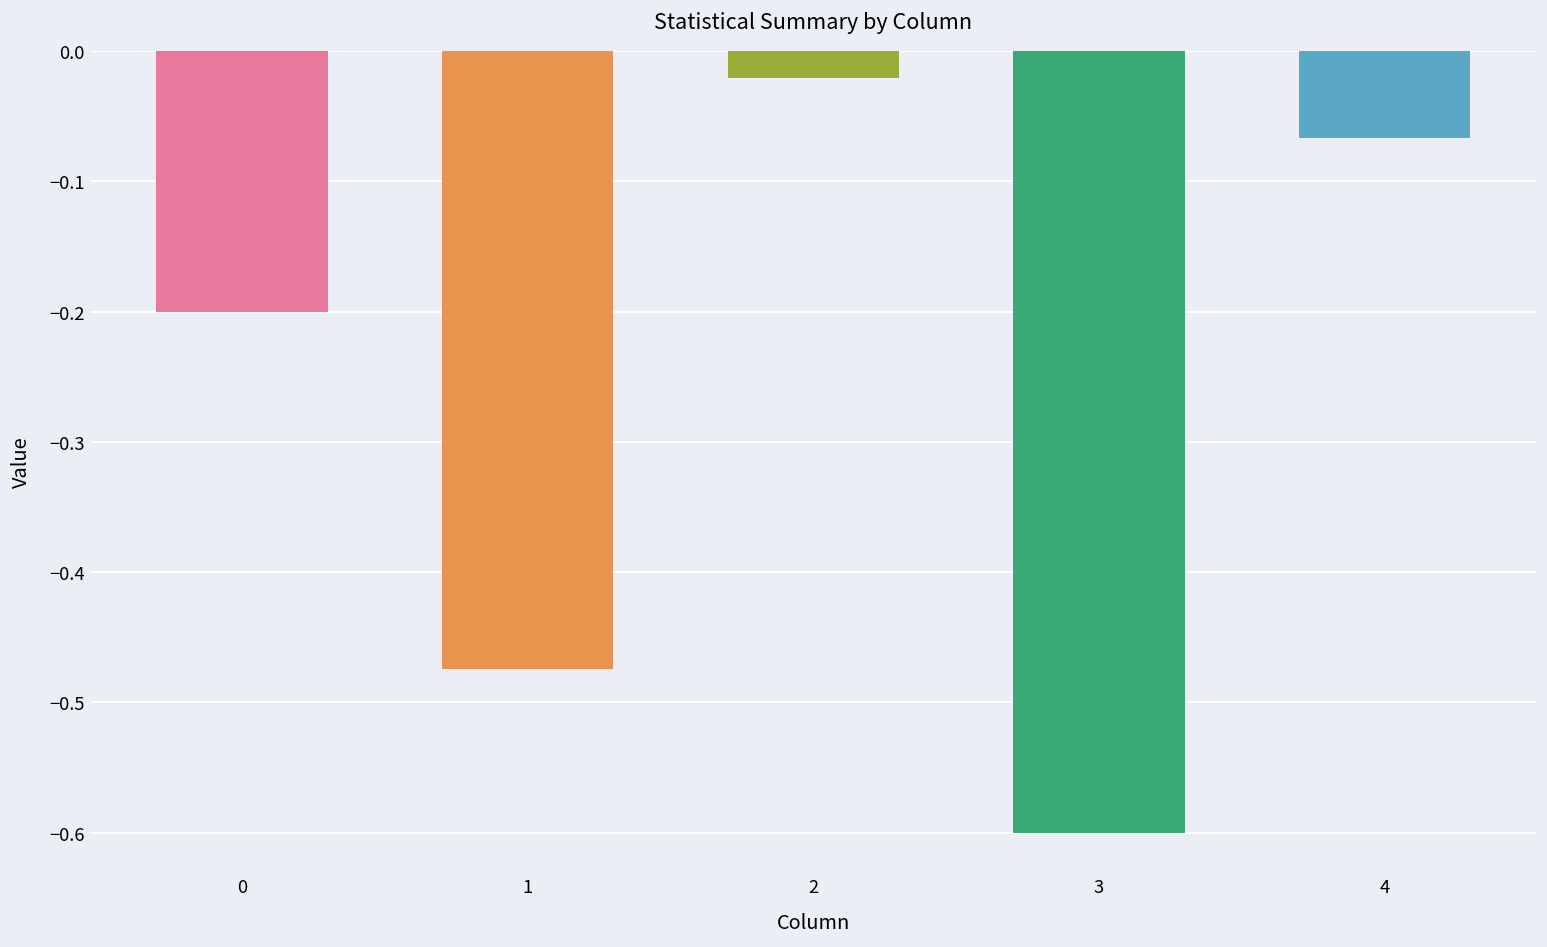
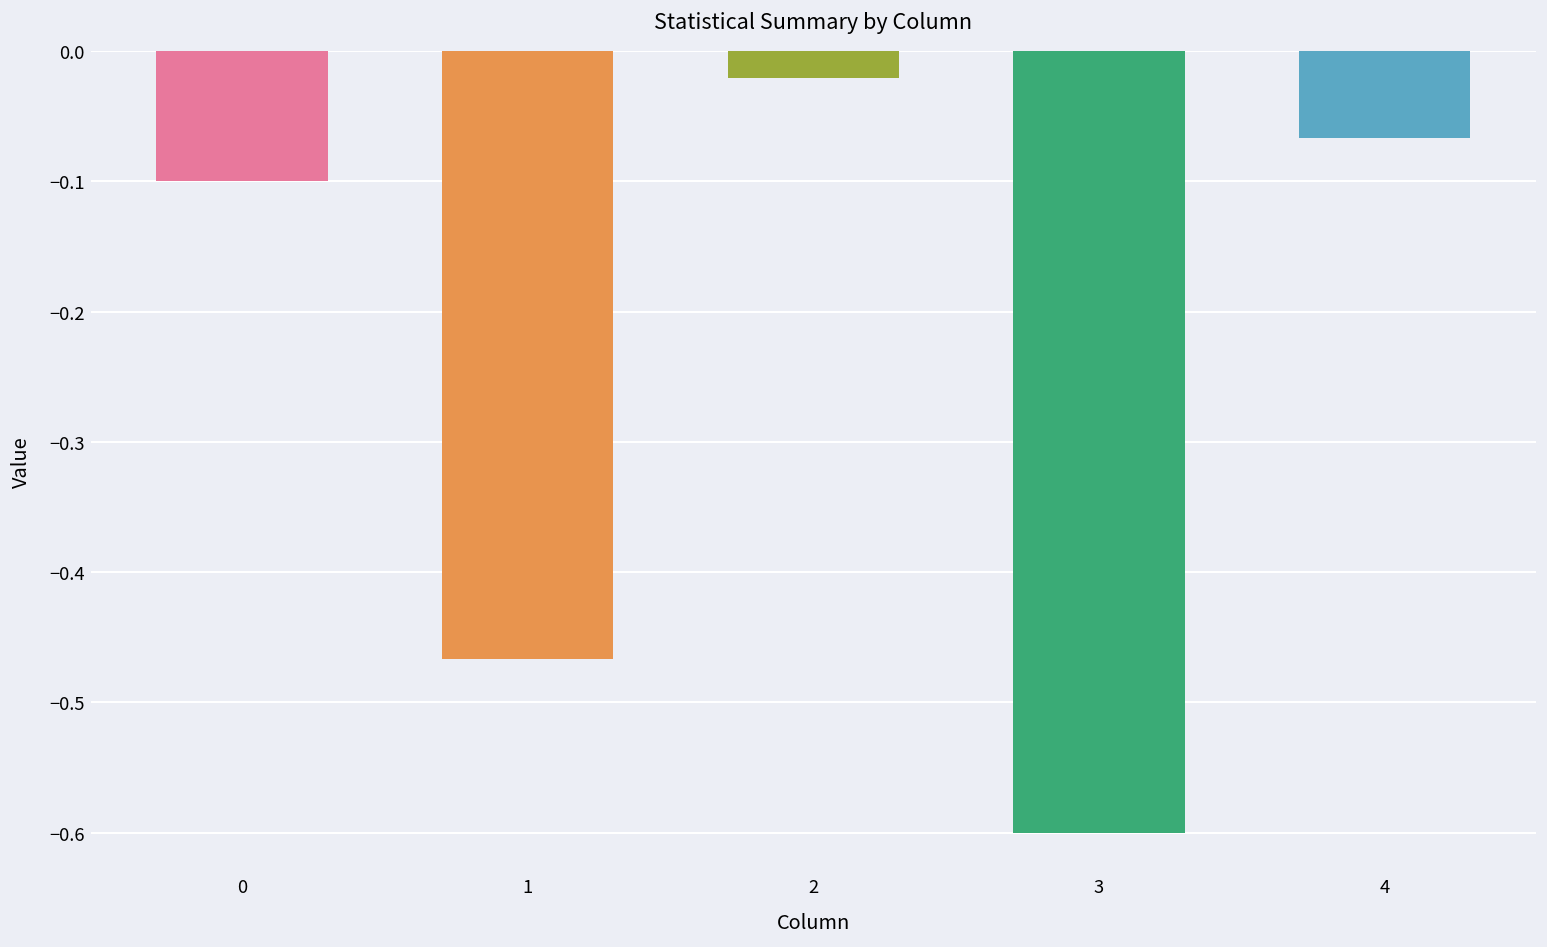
  {
-   "0": -0.2,
-   "1": -0.475,
+   "0": -0.1,
+   "1": -0.467,
    "2": -0.020,
    "3": -0.600,
    "4": -0.067
  }
